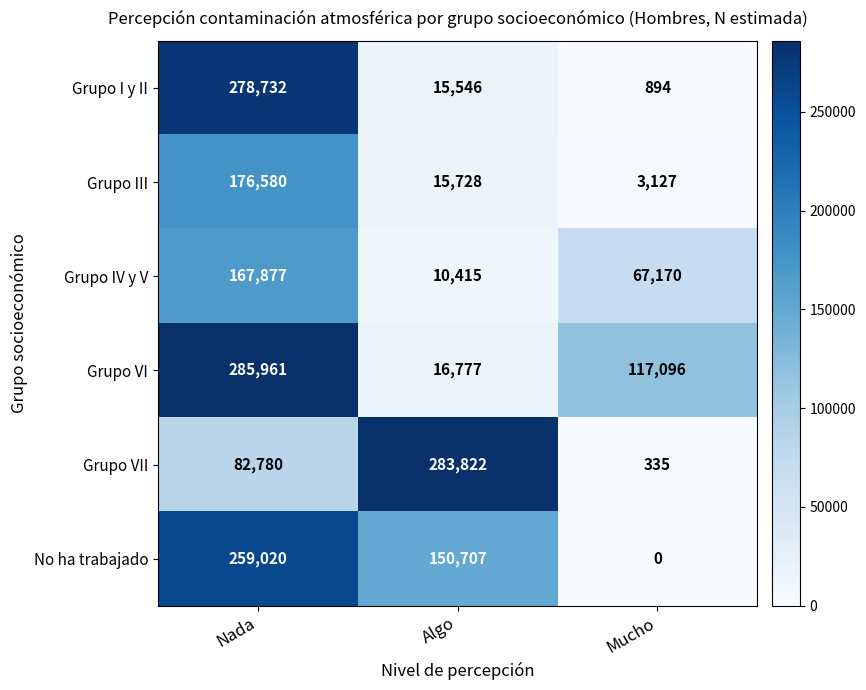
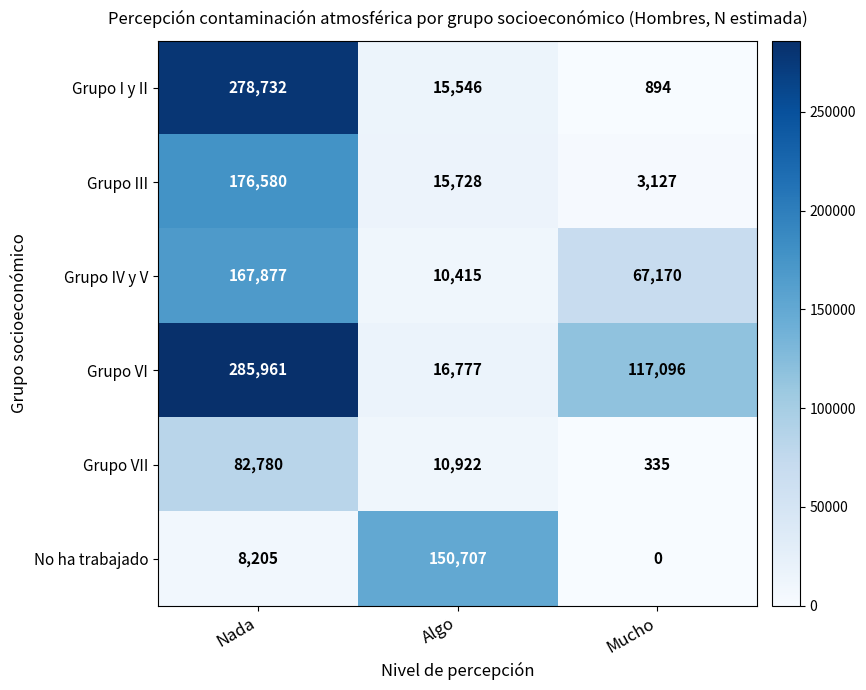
  {
    "Grupo I y II": {
      "Nada": "278,732",
      "Algo": "15,546",
      "Mucho": "894"
    },
    "Grupo III": {
      "Nada": "176,580",
      "Algo": "15,728",
      "Mucho": "3,127"
    },
    "Grupo IV y V": {
      "Nada": "167,877",
      "Algo": "10,415",
      "Mucho": "67,170"
    },
    "Grupo VI": {
      "Nada": "285,961",
      "Algo": "16,777",
      "Mucho": "117,096"
    },
    "Grupo VII": {
      "Nada": "82,780",
-     "Algo": "283,822",
+     "Algo": "10,922",
      "Mucho": "335"
    },
    "No ha trabajado": {
-     "Nada": "259,020",
+     "Nada": "8,205",
      "Algo": "150,707",
      "Mucho": "0"
    }
  }
